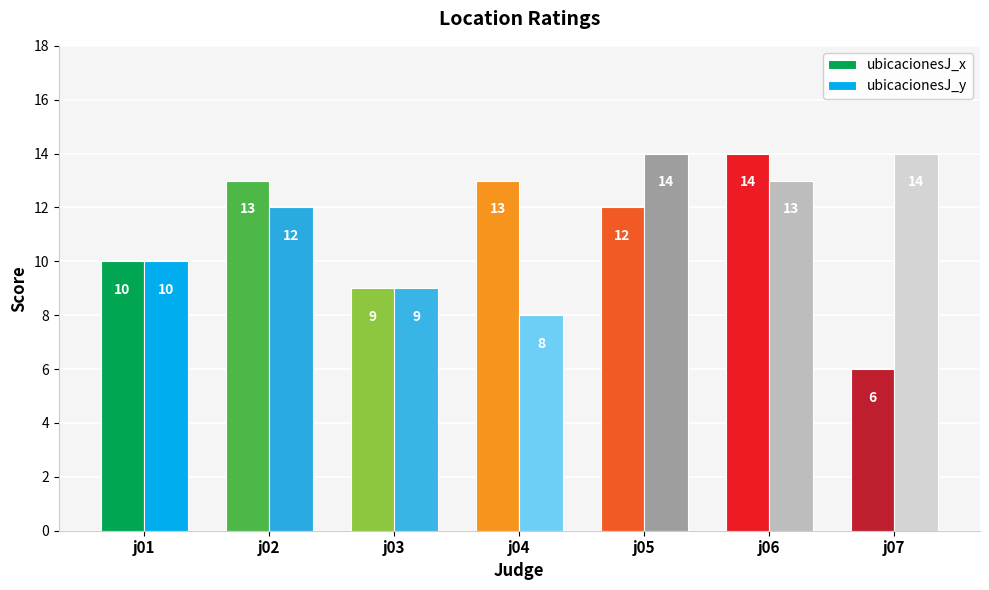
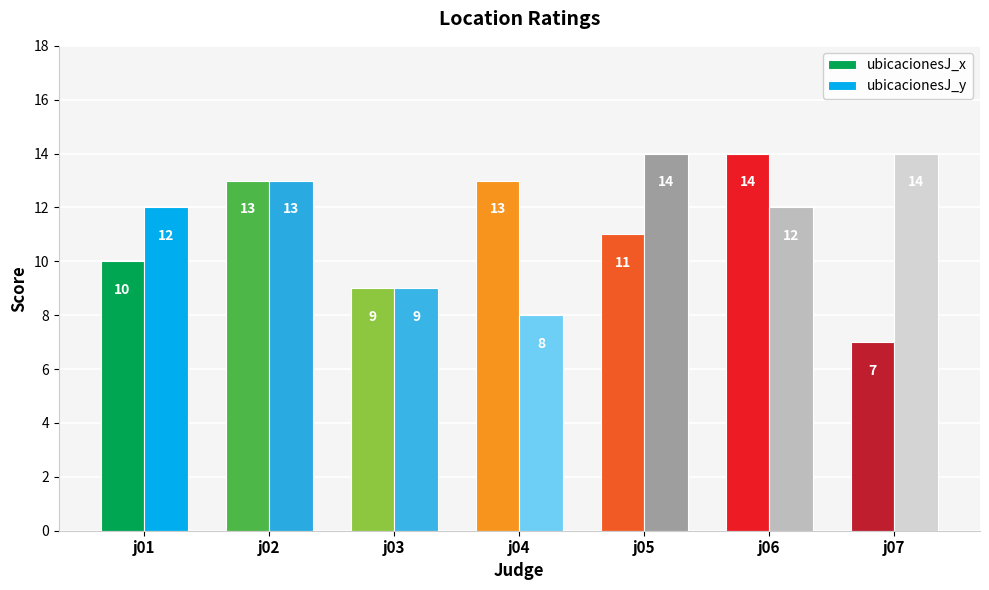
  {
    "ubicacionesJ_x": {
      "j01": 10,
      "j02": 13,
      "j03": 9,
      "j04": 13,
-     "j05": 12,
+     "j05": 11,
      "j06": 14,
-     "j07": 6
+     "j07": 7
    },
    "ubicacionesJ_y": {
-     "j01": 10,
-     "j02": 12,
+     "j01": 12,
+     "j02": 13,
      "j03": 9,
      "j04": 8,
      "j05": 14,
-     "j06": 13
+     "j06": 12
    }
  }
